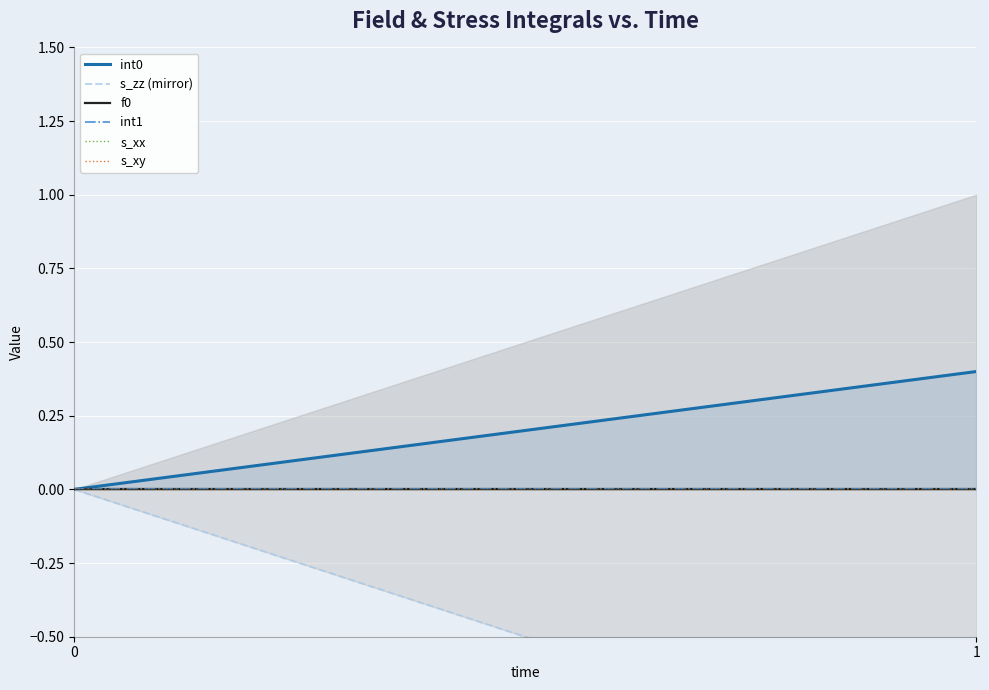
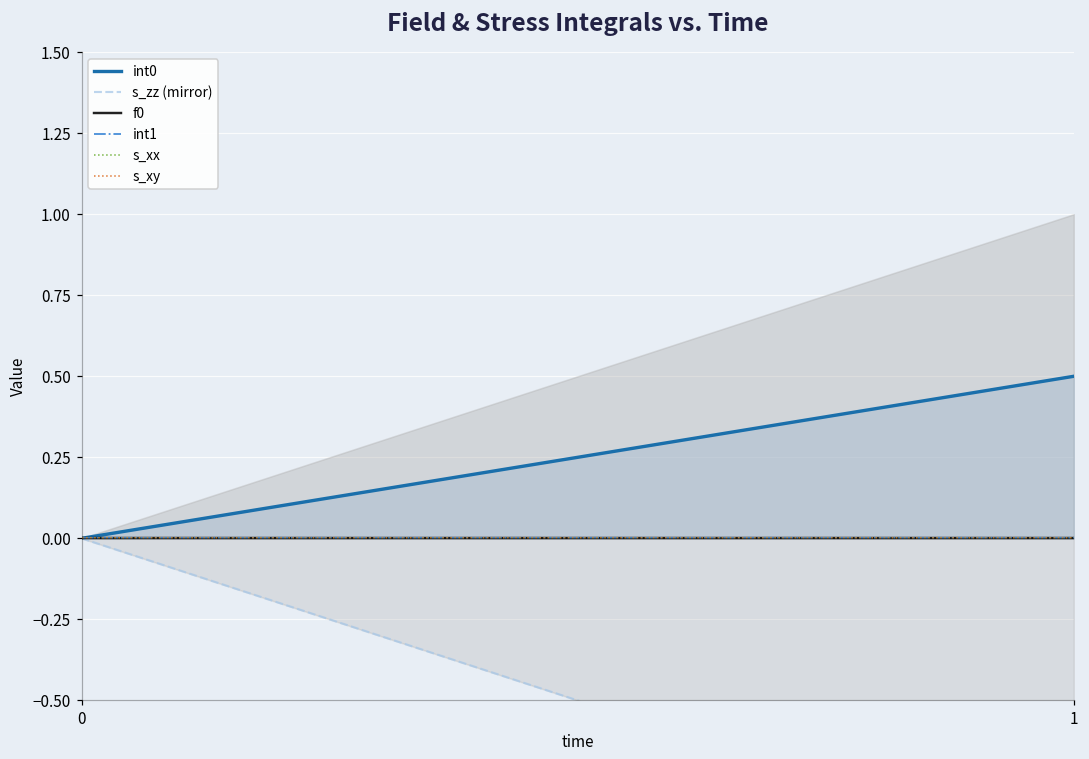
  {
    "int0": {
-     "1": 0.4
+     "1": 0.5
    },
    "s_xy": {
      "1": 0.0
    }
  }
